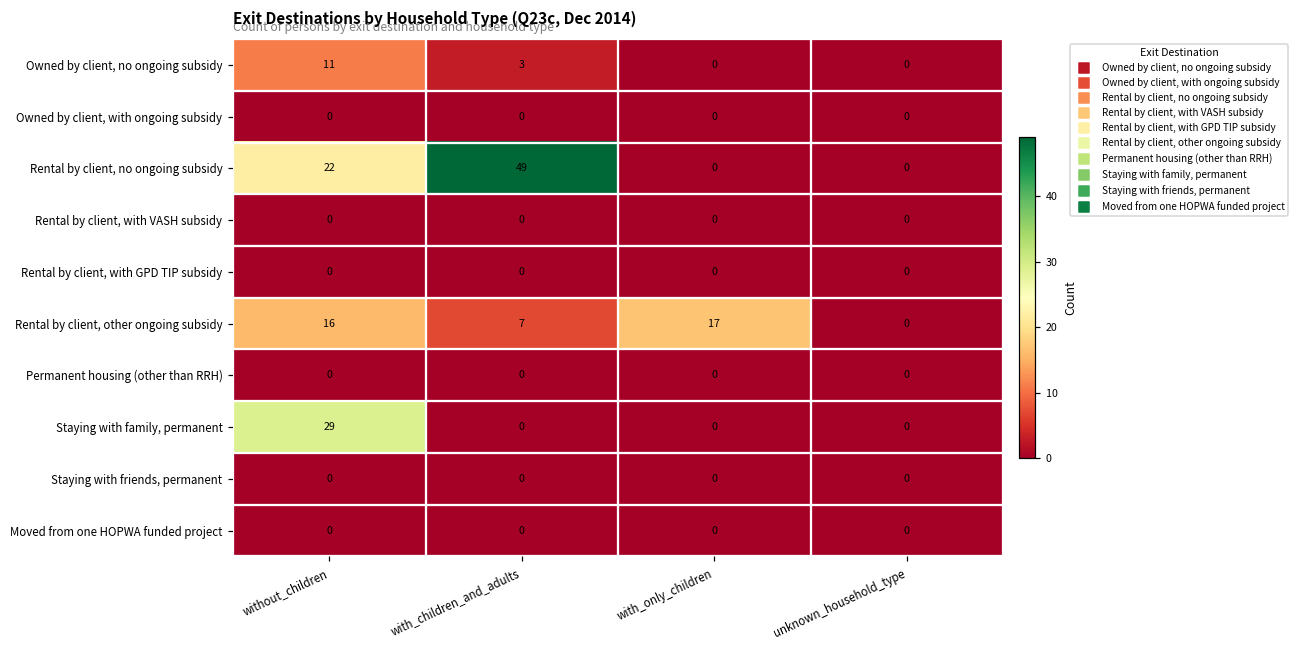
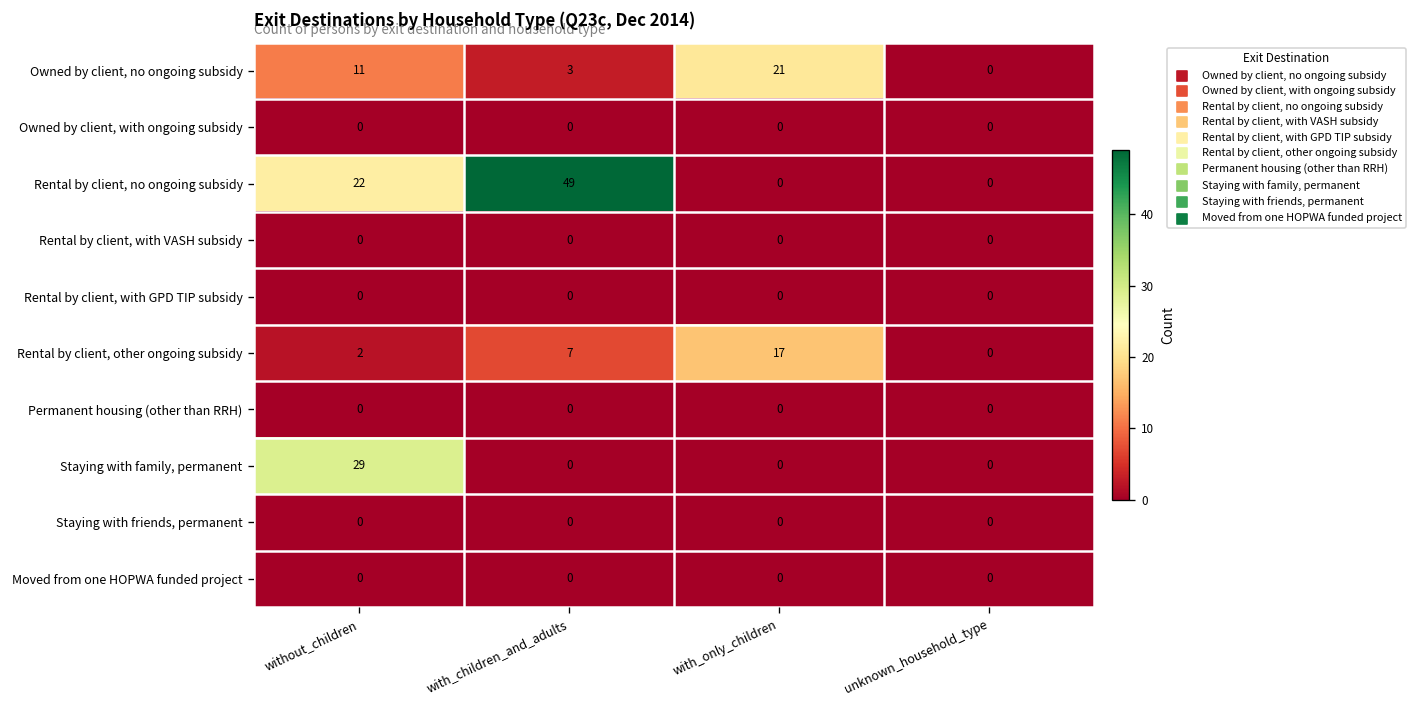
  {
    "Owned by client, no ongoing subsidy": {
      "without_children": 11,
      "with_children_and_adults": 3,
-     "with_only_children": 0,
+     "with_only_children": 21,
      "unknown_household_type": 0
    },
    "Owned by client, with ongoing subsidy": {
      "without_children": 0,
      "with_children_and_adults": 0,
      "with_only_children": 0,
      "unknown_household_type": 0
    },
    "Rental by client, no ongoing subsidy": {
      "without_children": 22,
      "with_children_and_adults": 49,
      "with_only_children": 0,
      "unknown_household_type": 0
    },
    "Rental by client, with VASH subsidy": {
      "without_children": 0,
      "with_children_and_adults": 0,
      "with_only_children": 0,
      "unknown_household_type": 0
    },
    "Rental by client, with GPD TIP subsidy": {
      "without_children": 0,
      "with_children_and_adults": 0,
      "with_only_children": 0,
      "unknown_household_type": 0
    },
    "Rental by client, other ongoing subsidy": {
-     "without_children": 16,
+     "without_children": 2,
      "with_children_and_adults": 7,
      "with_only_children": 17,
      "unknown_household_type": 0
    },
    "Permanent housing (other than RRH)": {
      "without_children": 0,
      "with_children_and_adults": 0,
      "with_only_children": 0,
      "unknown_household_type": 0
    },
    "Staying with family, permanent": {
      "without_children": 29,
      "with_children_and_adults": 0,
      "with_only_children": 0,
      "unknown_household_type": 0
    },
    "Staying with friends, permanent": {
      "without_children": 0,
      "with_children_and_adults": 0,
      "with_only_children": 0,
      "unknown_household_type": 0
    },
    "Moved from one HOPWA funded project": {
      "without_children": 0,
      "with_children_and_adults": 0,
      "with_only_children": 0,
      "unknown_household_type": 0
    }
  }
